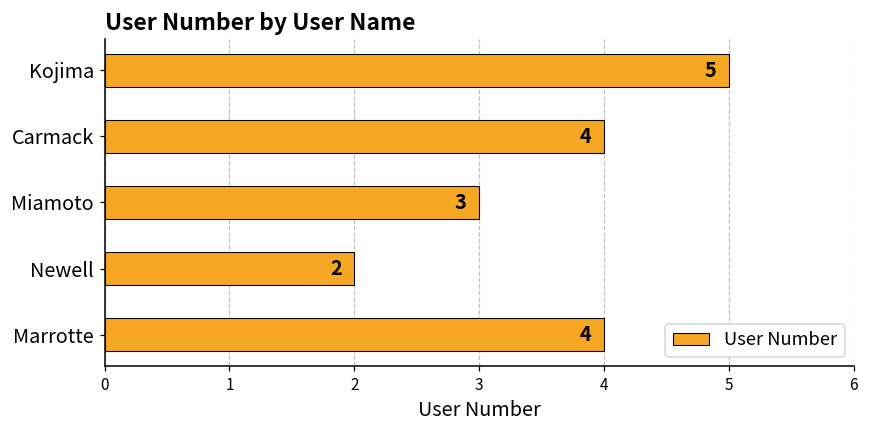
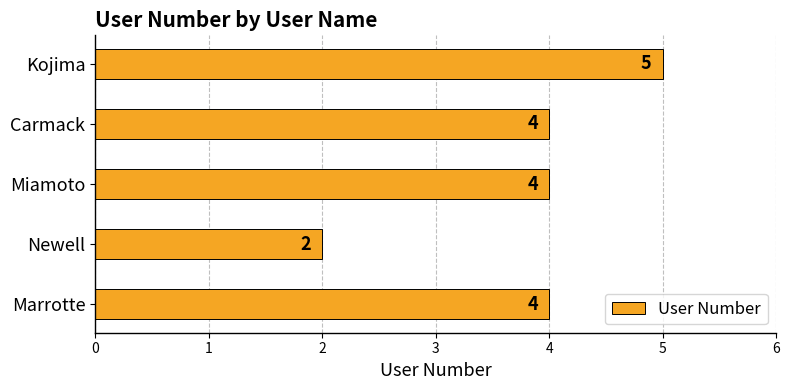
  {
    "Kojima": 5,
    "Carmack": 4,
-   "Miamoto": 3,
+   "Miamoto": 4,
    "Newell": 2,
    "Marrotte": 4
  }
